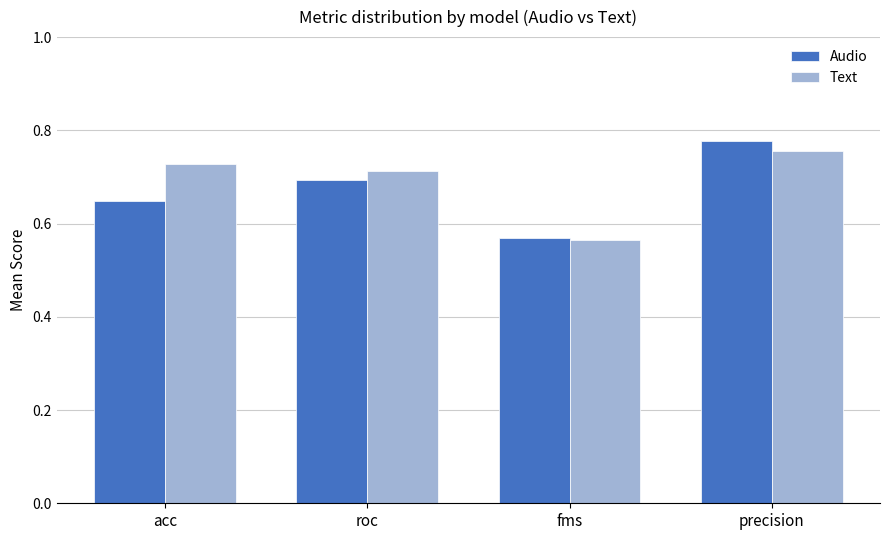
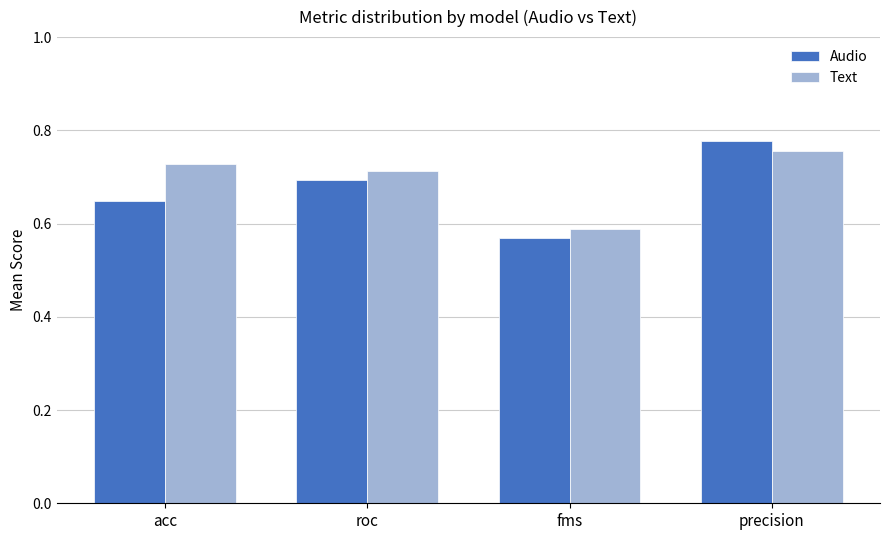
  {
    "Audio": {
      "acc": 0.65,
      "roc": 0.69,
      "fms": 0.57,
      "precision": 0.78
    },
    "Text": {
      "acc": 0.73,
      "roc": 0.71,
-     "fms": 0.56,
+     "fms": 0.59,
      "precision": 0.76
    }
  }
